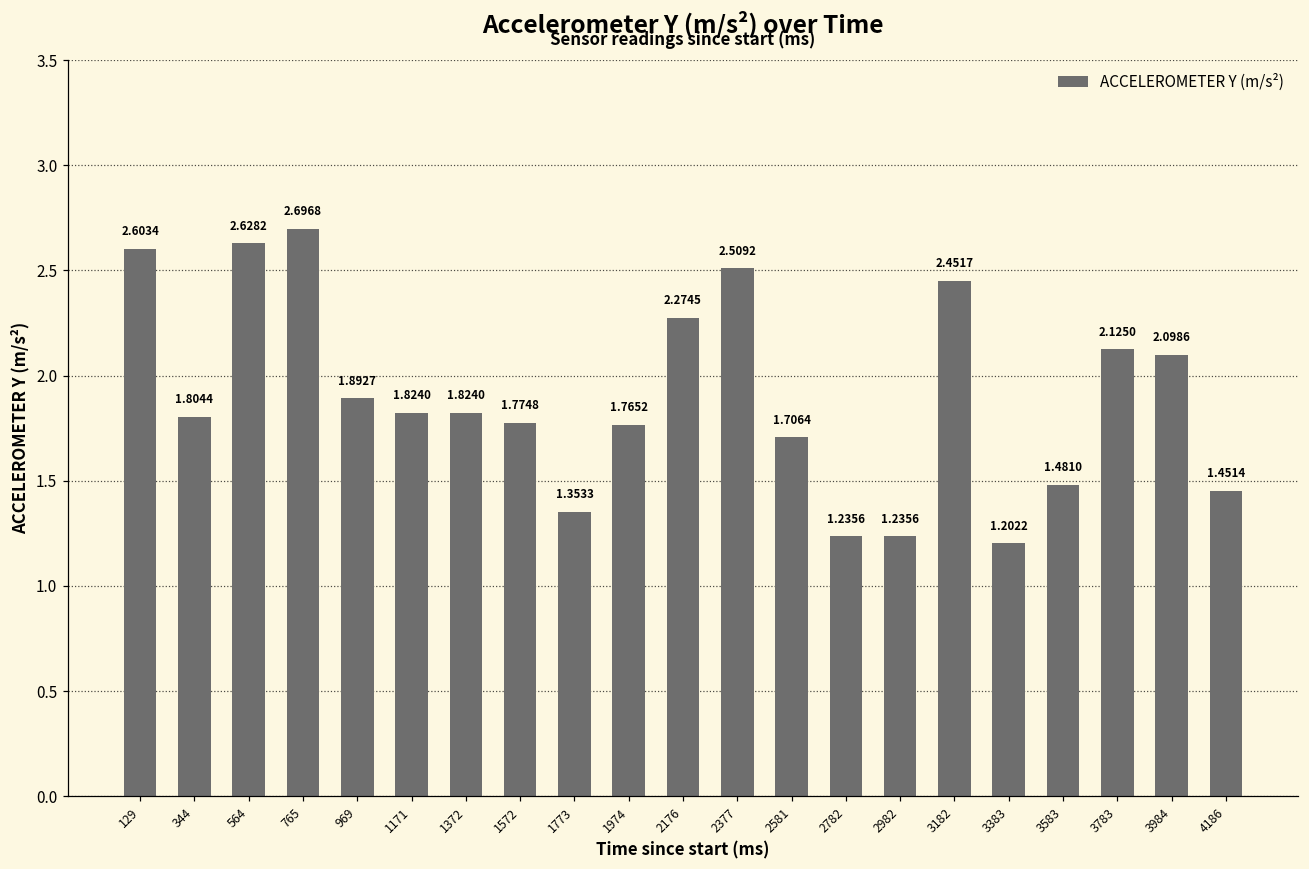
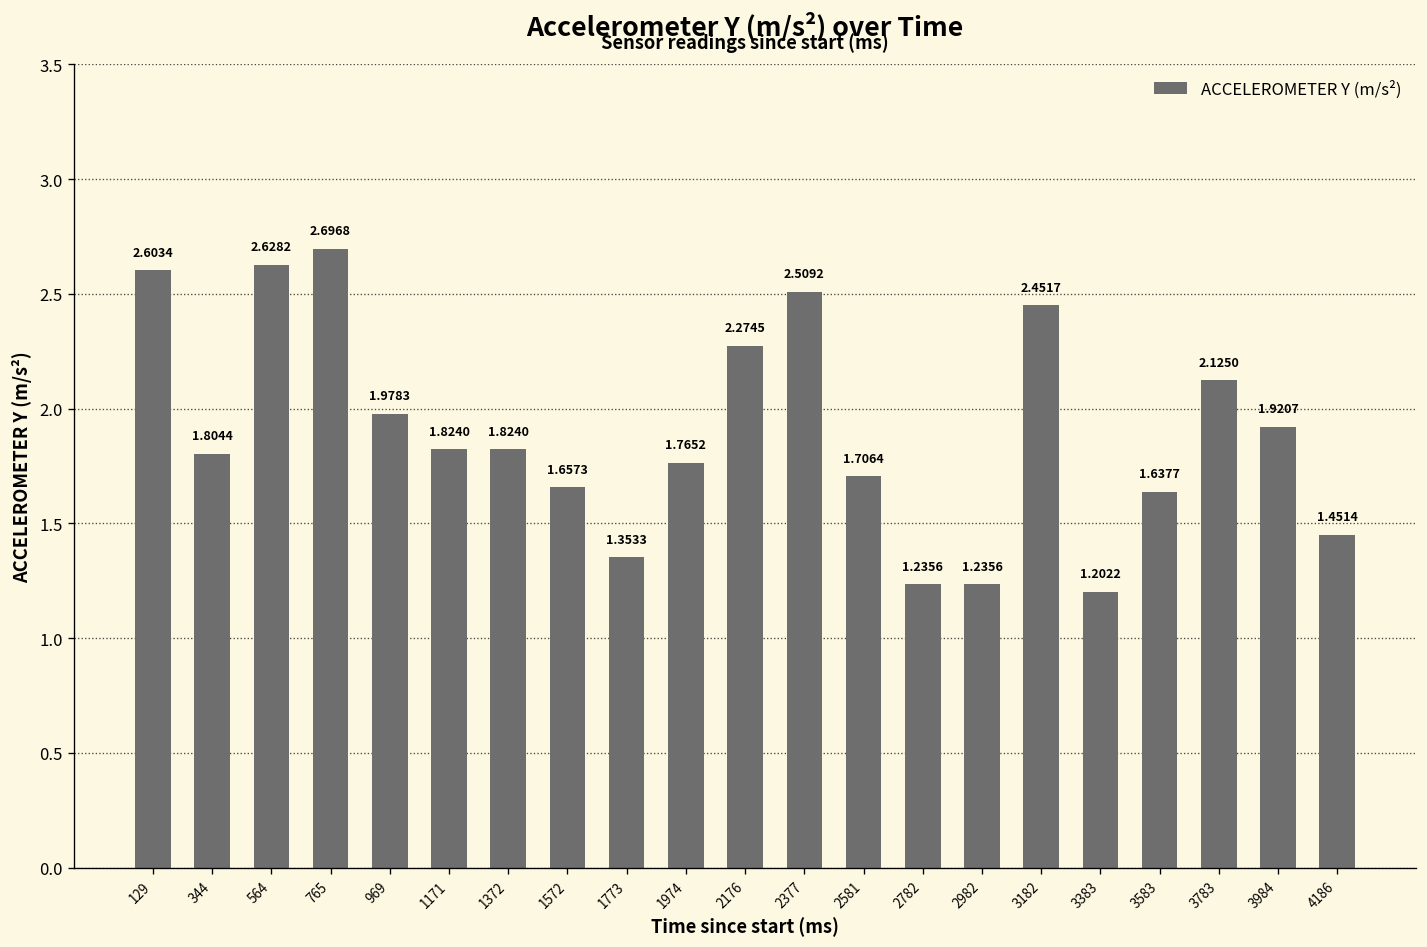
  {
    "129": 2.6034,
    "344": 1.8044,
    "564": 2.6282,
    "765": 2.6968,
-   "969": 1.8927,
+   "969": 1.9783,
    "1171": 1.8240,
    "1372": 1.8240,
-   "1572": 1.7748,
+   "1572": 1.6573,
    "1773": 1.3533,
    "1974": 1.7652,
    "2176": 2.2745,
    "2377": 2.5092,
    "2581": 1.7064,
    "2782": 1.2356,
    "2982": 1.2356,
    "3182": 2.4517,
    "3383": 1.2022,
-   "3583": 1.4810,
+   "3583": 1.6377,
    "3783": 2.1250,
-   "3984": 2.0986,
+   "3984": 1.9207,
    "4186": 1.4514
  }
